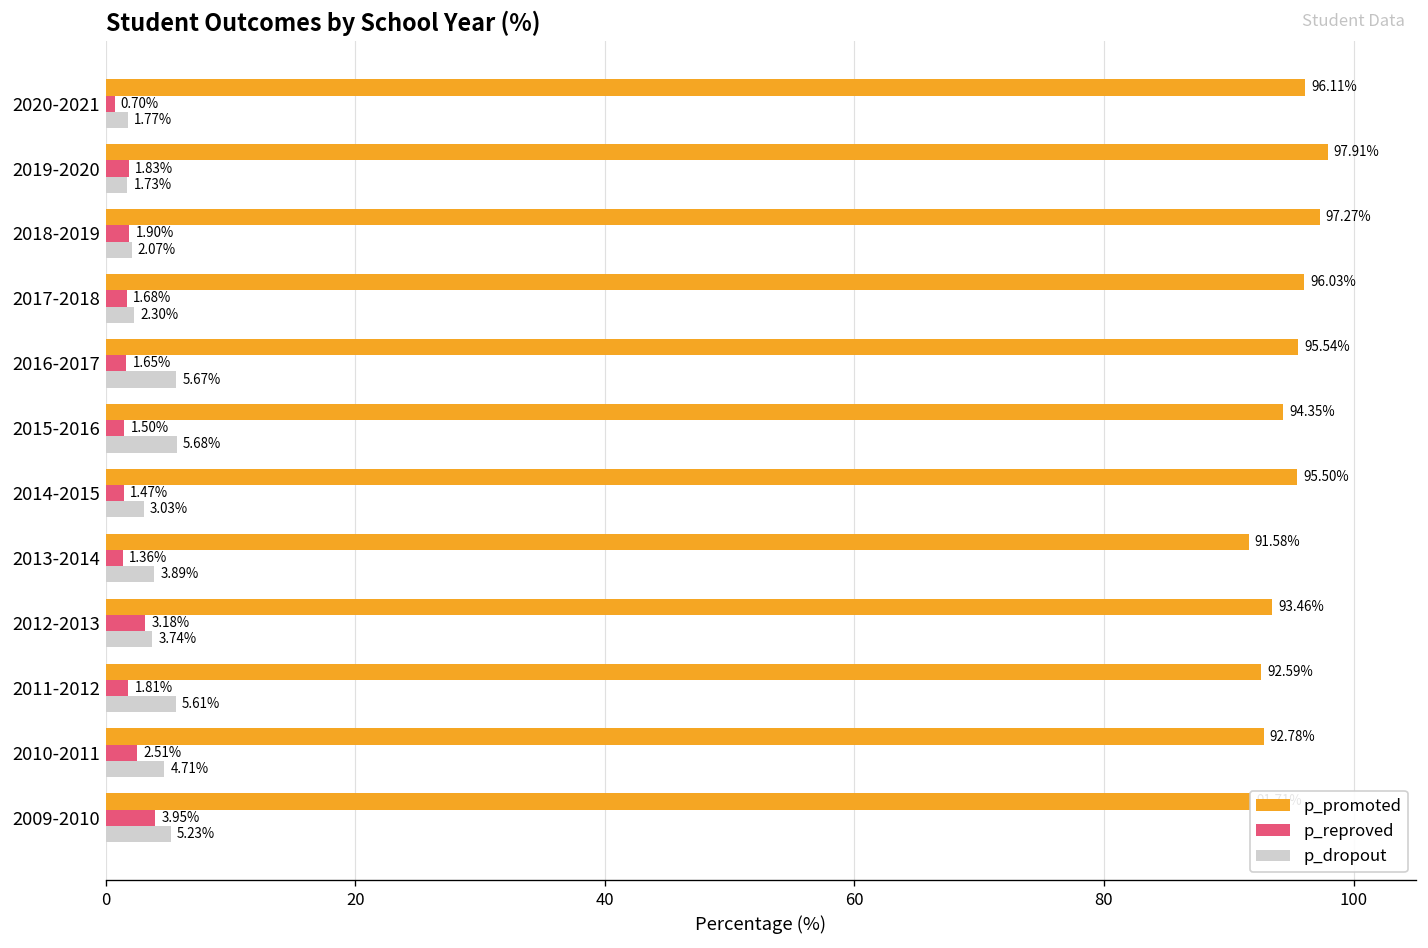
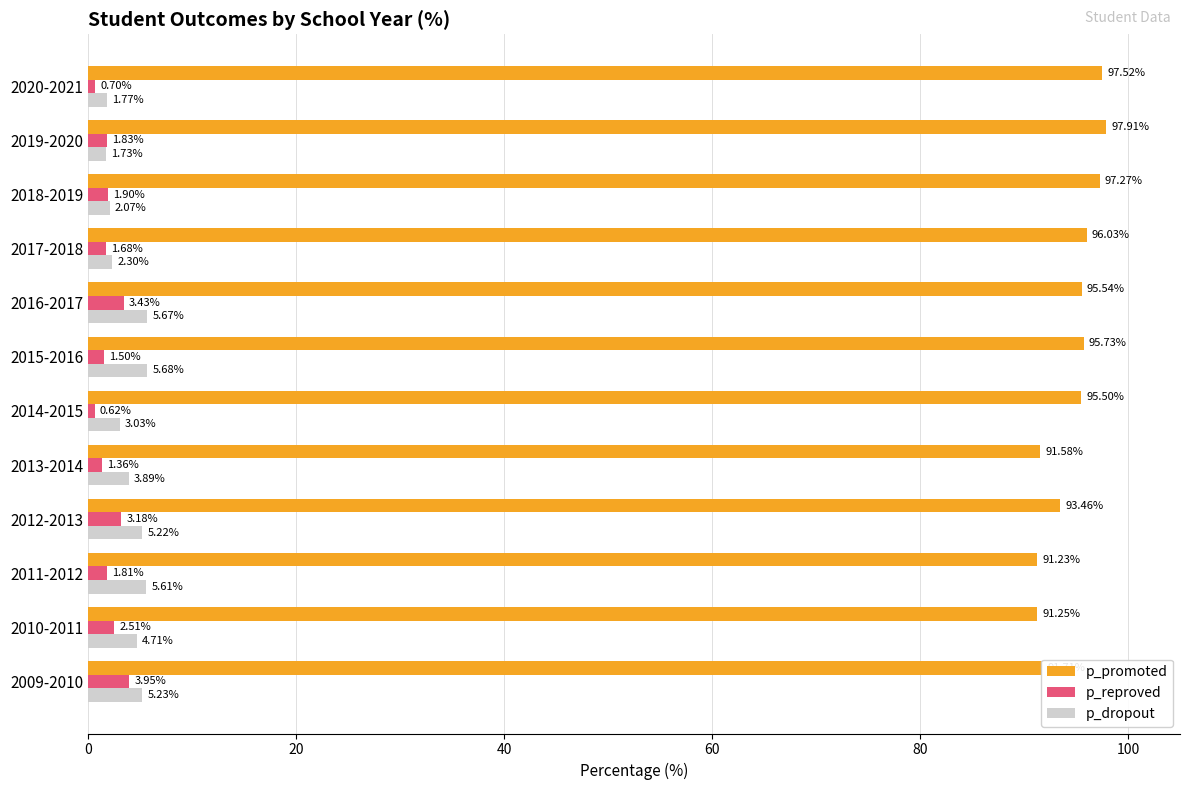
  {
    "p_promoted": {
-     "2020-2021": "96.11%",
+     "2020-2021": "97.52%",
      "2019-2020": "97.91%",
      "2018-2019": "97.27%",
      "2017-2018": "96.03%",
      "2016-2017": "95.54%",
-     "2015-2016": "94.35%",
+     "2015-2016": "95.73%",
      "2014-2015": "95.50%",
      "2013-2014": "91.58%",
      "2012-2013": "93.46%",
-     "2011-2012": "92.59%",
-     "2010-2011": "92.78%"
+     "2011-2012": "91.23%",
+     "2010-2011": "91.25%"
    },
    "p_reproved": {
      "2020-2021": "0.70%",
      "2019-2020": "1.83%",
      "2018-2019": "1.90%",
      "2017-2018": "1.68%",
-     "2016-2017": "1.65%",
+     "2016-2017": "3.43%",
      "2015-2016": "1.50%",
-     "2014-2015": "1.47%",
+     "2014-2015": "0.62%",
      "2013-2014": "1.36%",
      "2012-2013": "3.18%",
      "2011-2012": "1.81%",
      "2010-2011": "2.51%",
      "2009-2010": "3.95%"
    },
    "p_dropout": {
      "2020-2021": "1.77%",
      "2019-2020": "1.73%",
      "2018-2019": "2.07%",
      "2017-2018": "2.30%",
      "2016-2017": "5.67%",
      "2015-2016": "5.68%",
      "2014-2015": "3.03%",
      "2013-2014": "3.89%",
-     "2012-2013": "3.74%",
+     "2012-2013": "5.22%",
      "2011-2012": "5.61%",
      "2010-2011": "4.71%",
      "2009-2010": "5.23%"
    }
  }
